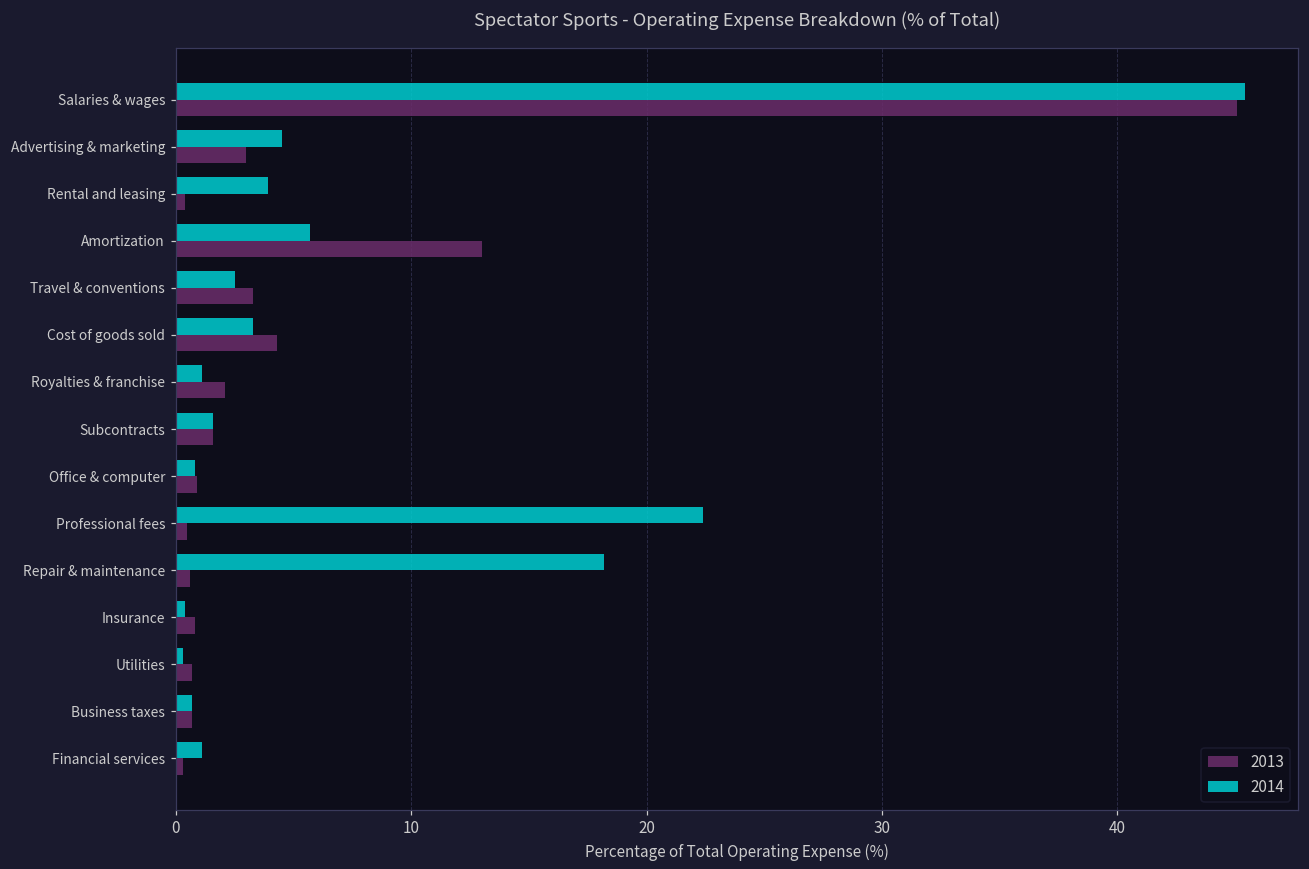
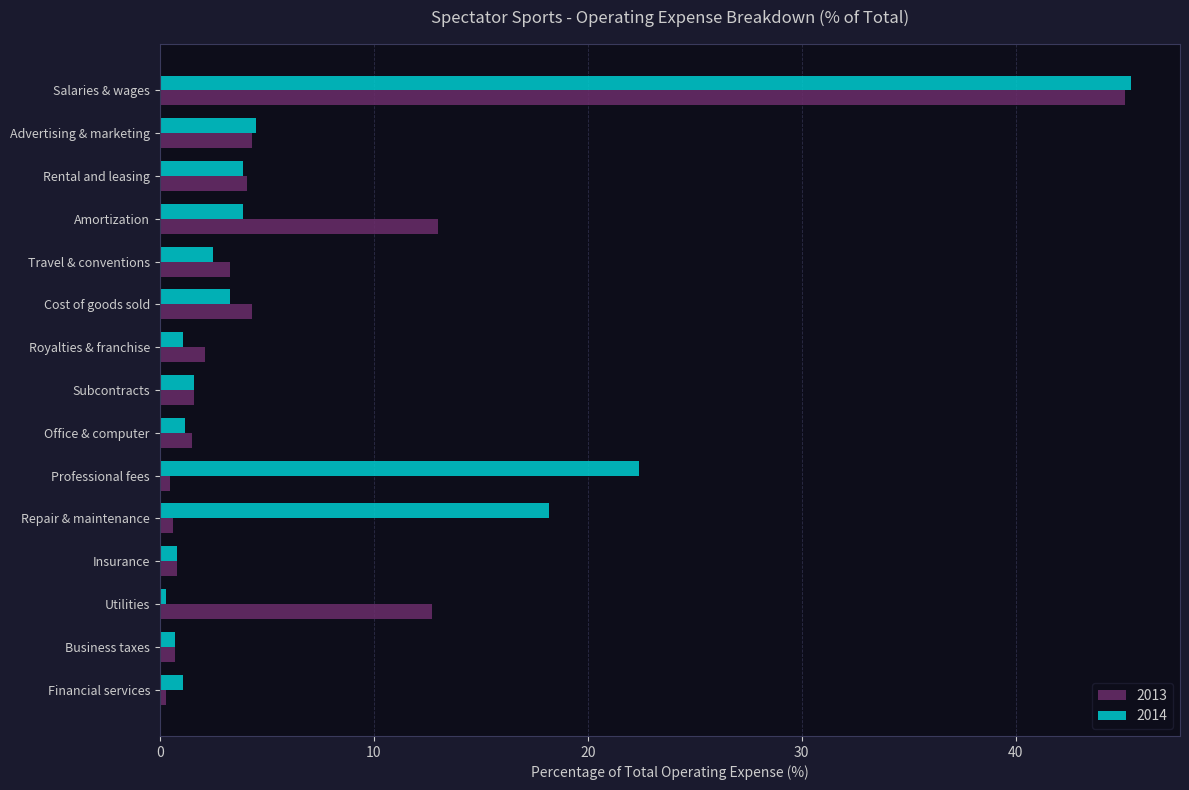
  {
    "2013": {
      "Salaries & wages": 45.1,
-     "Advertising & marketing": 3.0,
-     "Rental and leasing": 0.4,
+     "Advertising & marketing": 4.3,
+     "Rental and leasing": 4.1,
      "Amortization": 13.0,
      "Travel & conventions": 3.3,
      "Cost of goods sold": 4.3,
      "Royalties & franchise": 2.1,
      "Subcontracts": 1.6,
-     "Office & computer": 0.9,
+     "Office & computer": 1.5,
      "Professional fees": 0.5,
      "Repair & maintenance": 0.6,
      "Insurance": 0.8,
-     "Utilities": 0.7,
+     "Utilities": 12.7,
      "Business taxes": 0.7,
      "Financial services": 0.3
    },
    "2014": {
      "Salaries & wages": 45.4,
      "Advertising & marketing": 4.5,
      "Rental and leasing": 3.9,
-     "Amortization": 5.7,
+     "Amortization": 3.9,
      "Travel & conventions": 2.5,
      "Cost of goods sold": 3.3,
      "Royalties & franchise": 1.1,
      "Subcontracts": 1.6,
-     "Office & computer": 0.8,
+     "Office & computer": 1.2,
      "Professional fees": 22.4,
      "Repair & maintenance": 18.2,
-     "Insurance": 0.4,
+     "Insurance": 0.8,
      "Utilities": 0.3,
      "Business taxes": 0.7,
      "Financial services": 1.1
    }
  }
